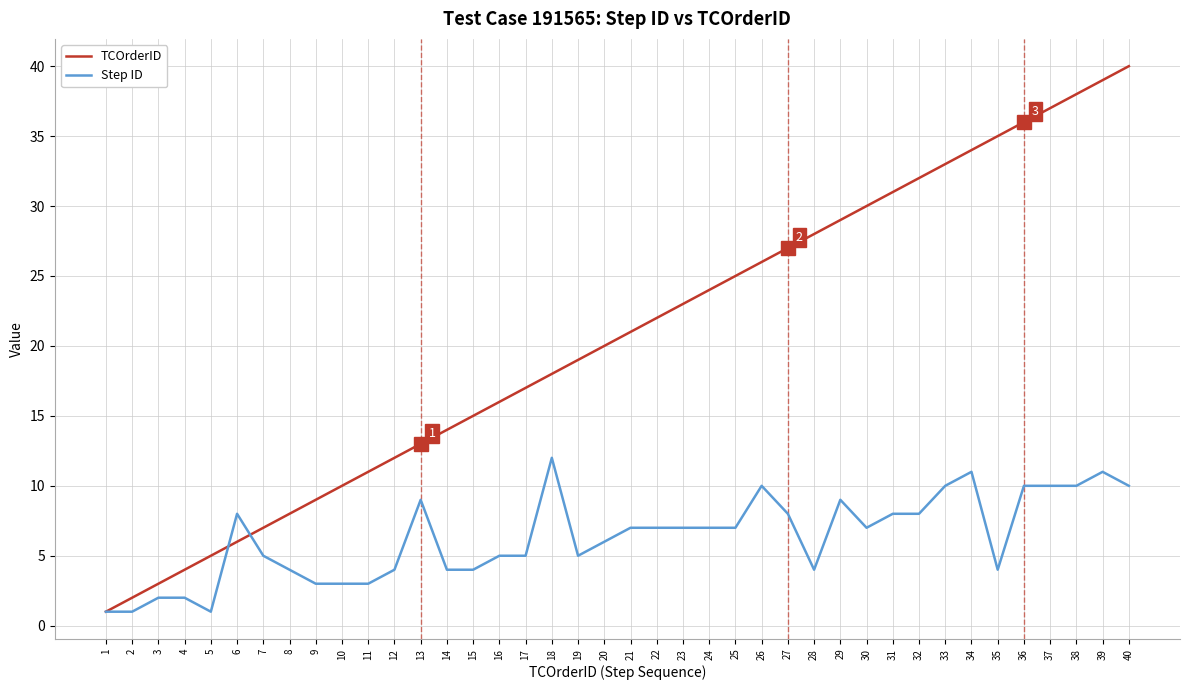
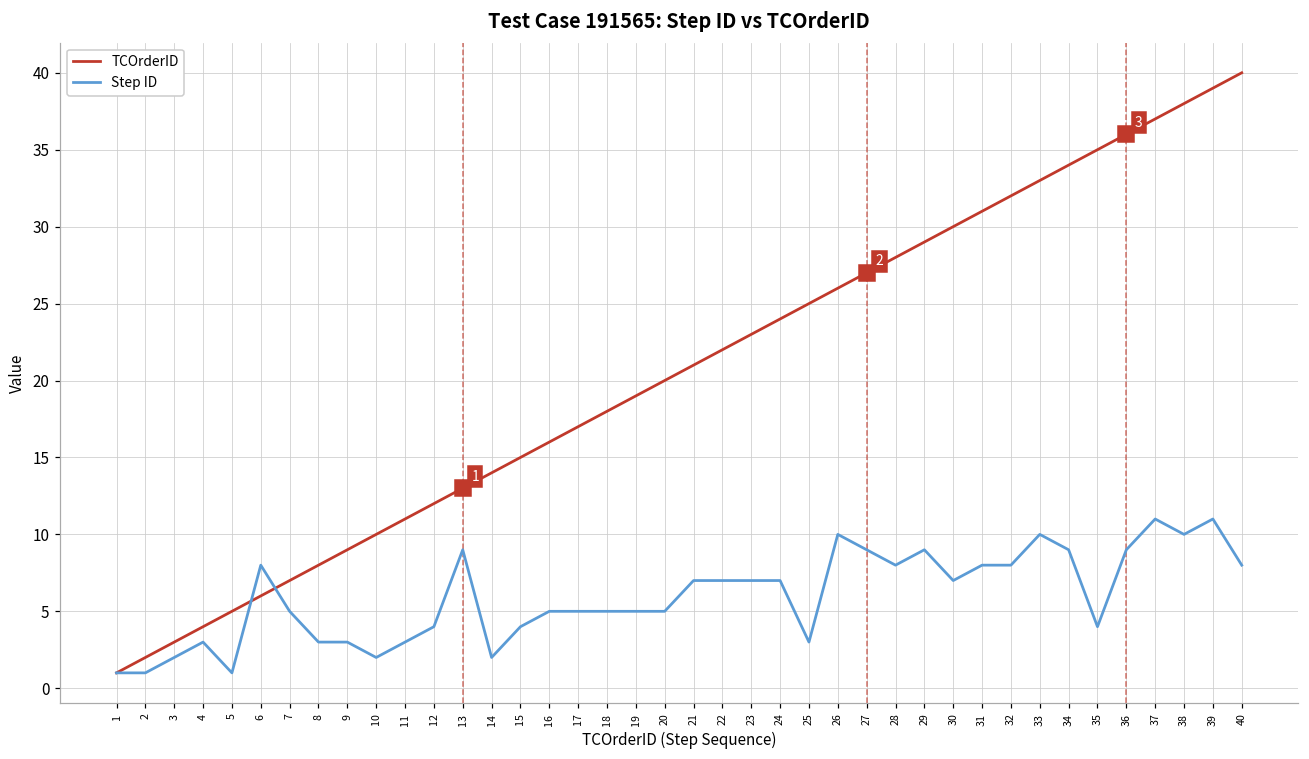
  {
    "Step ID": {
      "2": 1,
      "3": 2,
-     "4": 2,
+     "4": 3,
      "5": 1,
      "6": 8,
      "7": 5,
-     "8": 4,
+     "8": 3,
      "9": 3,
-     "10": 3,
+     "10": 2,
      "11": 3,
      "12": 4,
      "13": 9,
-     "14": 4,
+     "14": 2,
      "15": 4,
      "16": 5,
      "17": 5,
-     "18": 12,
+     "18": 5,
      "19": 5,
-     "20": 6,
+     "20": 5,
      "21": 7,
      "22": 7,
      "23": 7,
      "24": 7,
-     "25": 7,
+     "25": 3,
      "26": 10,
-     "27": 8,
-     "28": 4,
+     "27": 9,
+     "28": 8,
      "29": 9,
      "30": 7,
      "31": 8,
      "32": 8,
      "33": 10,
-     "34": 11,
+     "34": 9,
      "35": 4,
-     "36": 10,
-     "37": 10,
+     "36": 9,
+     "37": 11,
      "38": 10,
      "39": 11,
-     "40": 10
+     "40": 8
    }
  }
